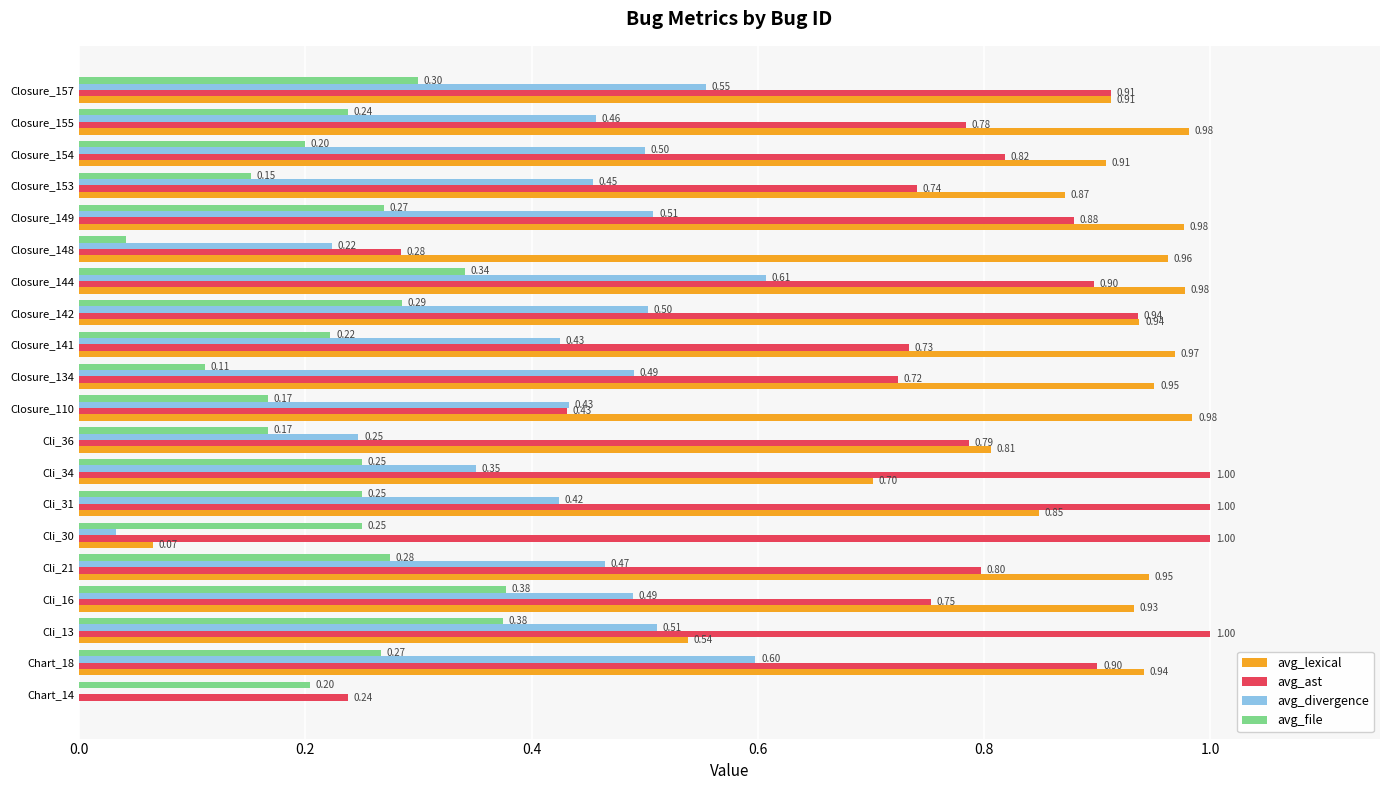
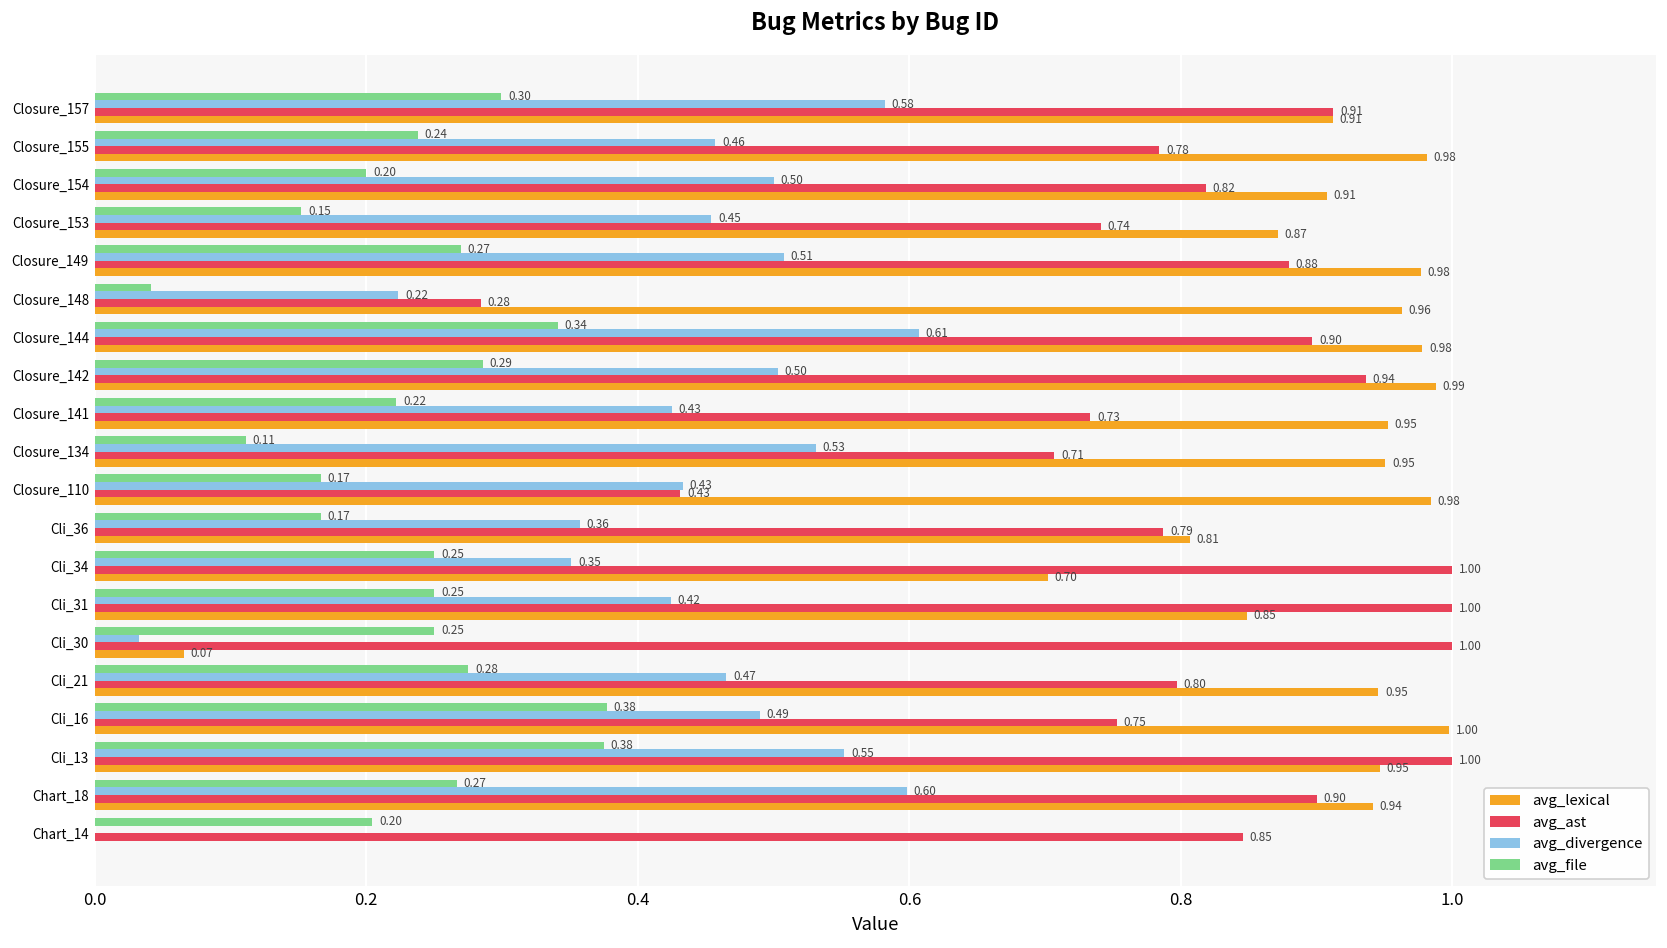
  {
    "avg_lexical": {
      "Closure_155": 0.98,
      "Closure_154": 0.91,
      "Closure_153": 0.87,
      "Closure_149": 0.98,
      "Closure_148": 0.96,
      "Closure_144": 0.98,
-     "Closure_142": 0.94,
-     "Closure_141": 0.97,
+     "Closure_142": 0.99,
+     "Closure_141": 0.95,
      "Closure_134": 0.95,
      "Closure_110": 0.98,
      "Cli_36": 0.81,
      "Cli_34": 0.70,
      "Cli_31": 0.85,
      "Cli_30": 0.07,
      "Cli_21": 0.95,
-     "Cli_16": 0.93,
-     "Cli_13": 0.54,
+     "Cli_16": 1.00,
+     "Cli_13": 0.95,
      "Chart_18": 0.94
    },
    "avg_ast": {
      "Closure_155": 0.78,
      "Closure_154": 0.82,
      "Closure_153": 0.74,
      "Closure_149": 0.88,
      "Closure_148": 0.28,
      "Closure_144": 0.90,
      "Closure_141": 0.73,
-     "Closure_134": 0.72,
+     "Closure_134": 0.71,
      "Cli_36": 0.79,
      "Cli_34": 1.00,
      "Cli_31": 1.00,
      "Cli_30": 1.00,
      "Cli_21": 0.80,
      "Cli_16": 0.75,
      "Cli_13": 1.00,
      "Chart_18": 0.90,
-     "Chart_14": 0.24
+     "Chart_14": 0.85
    },
    "avg_divergence": {
-     "Closure_157": 0.55,
+     "Closure_157": 0.58,
      "Closure_155": 0.46,
      "Closure_154": 0.50,
      "Closure_153": 0.45,
      "Closure_149": 0.51,
      "Closure_148": 0.22,
      "Closure_144": 0.61,
      "Closure_142": 0.50,
      "Closure_141": 0.43,
-     "Closure_134": 0.49,
-     "Cli_36": 0.25,
+     "Closure_134": 0.53,
+     "Cli_36": 0.36,
      "Cli_34": 0.35,
      "Cli_31": 0.42,
      "Cli_21": 0.47,
      "Cli_16": 0.49,
-     "Cli_13": 0.51,
+     "Cli_13": 0.55,
      "Chart_18": 0.60
    },
    "avg_file": {
      "Closure_157": 0.30,
      "Closure_155": 0.24,
      "Closure_154": 0.20,
      "Closure_153": 0.15,
      "Closure_149": 0.27,
      "Closure_144": 0.34,
      "Closure_142": 0.29,
      "Closure_141": 0.22,
      "Closure_134": 0.11,
      "Closure_110": 0.17,
      "Cli_36": 0.17,
      "Cli_34": 0.25,
      "Cli_31": 0.25,
      "Cli_30": 0.25,
      "Cli_21": 0.28,
      "Cli_16": 0.38,
      "Cli_13": 0.38,
      "Chart_18": 0.27,
      "Chart_14": 0.20
    }
  }
